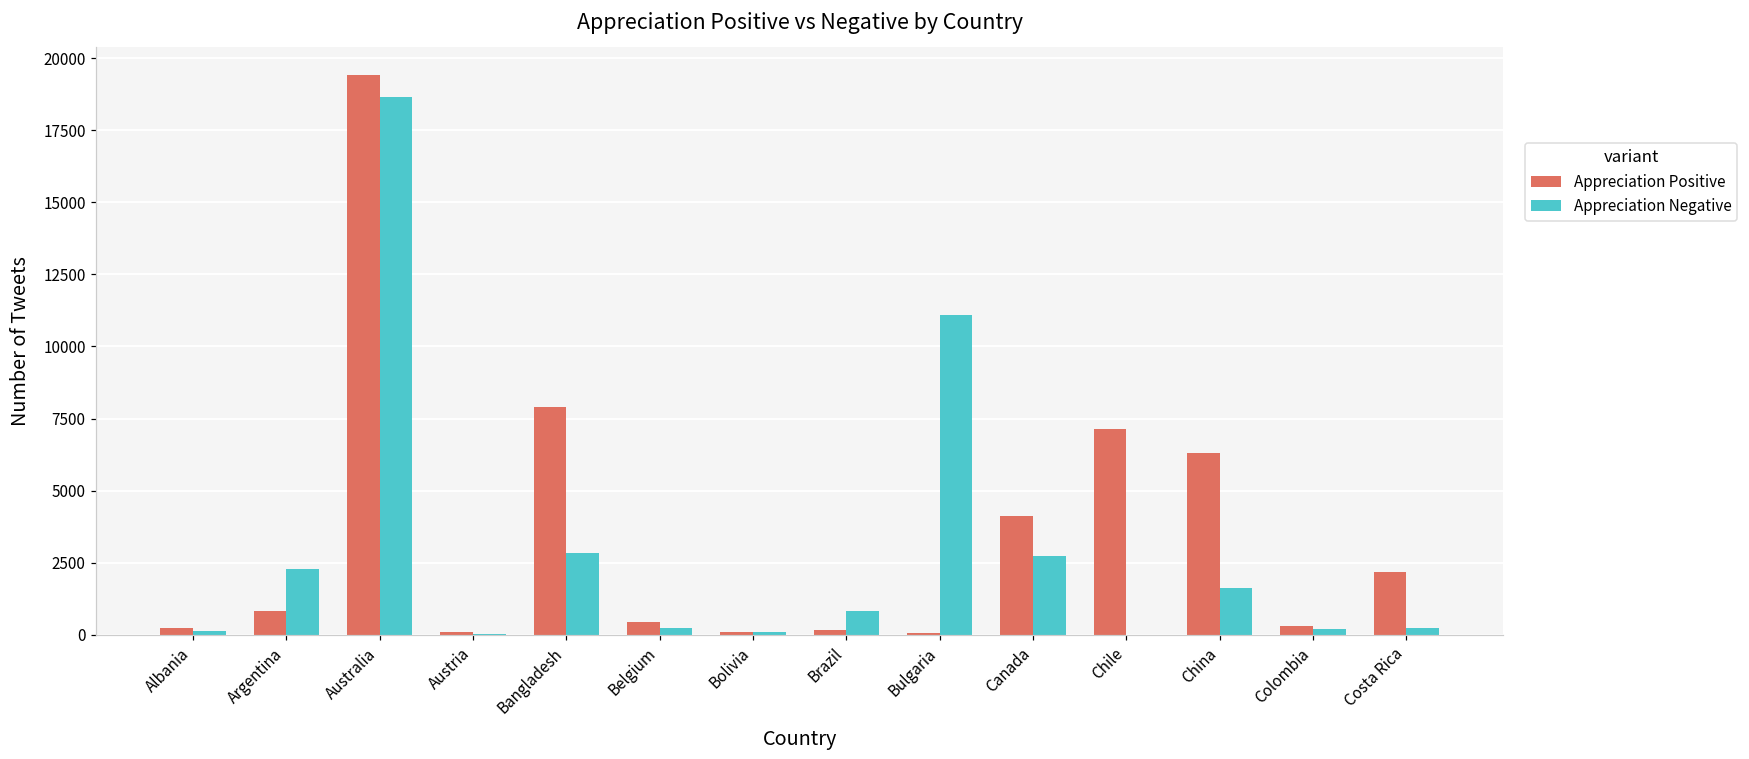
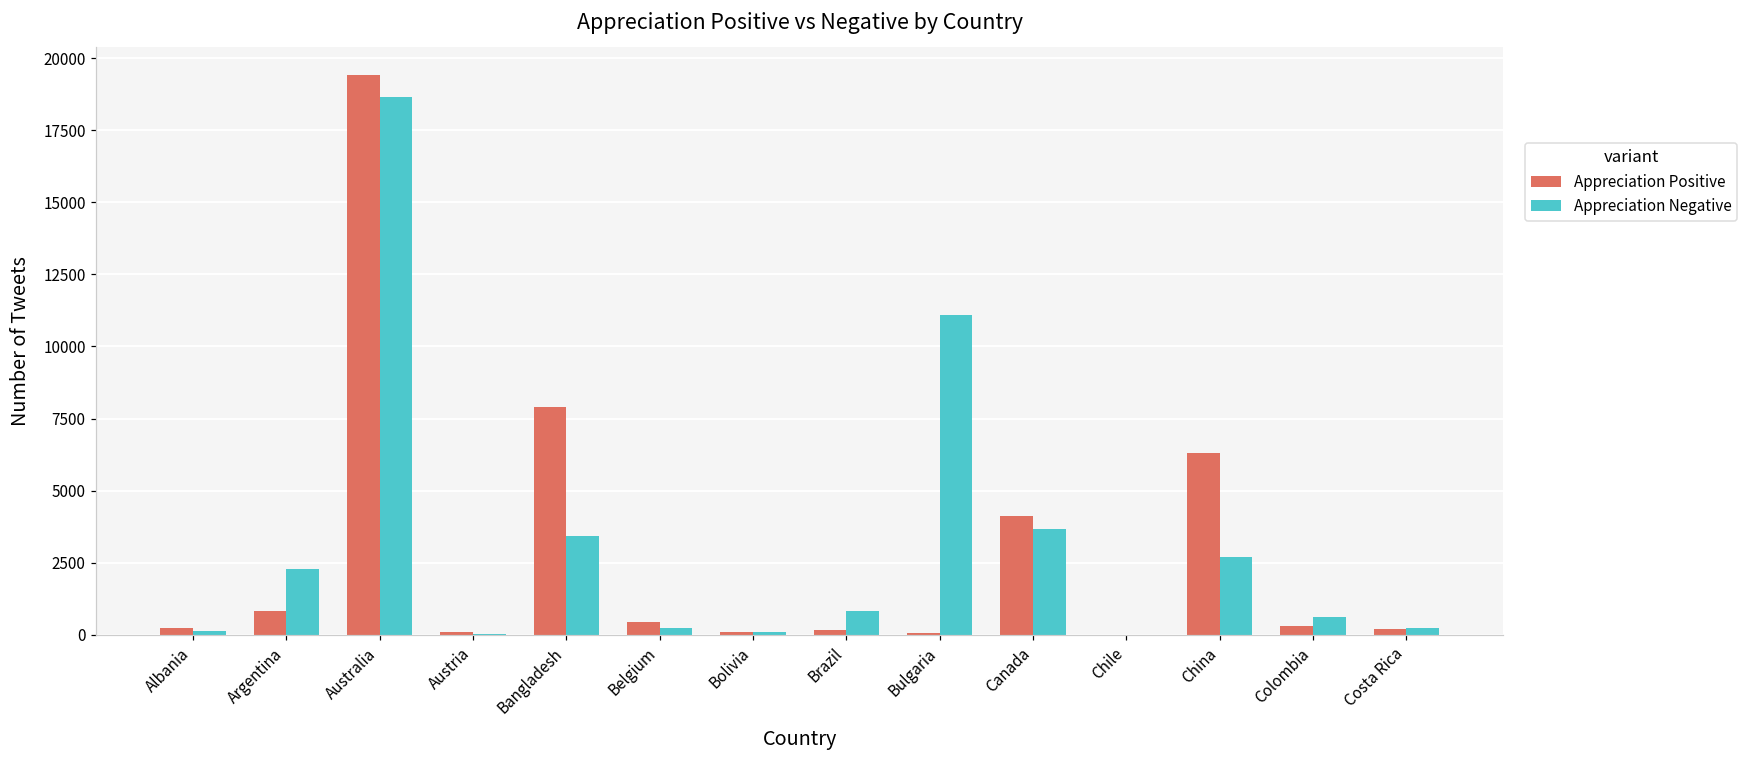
  {
    "Appreciation Positive": {
      "Albania": 200,
      "Argentina": 800,
      "Australia": 19400,
      "Bangladesh": 7900,
      "Belgium": 500,
      "Bolivia": 100,
      "Brazil": 200,
      "Canada": 4100,
-     "Chile": 7100,
+     "Chile": 0,
      "China": 6300,
      "Colombia": 300,
-     "Costa Rica": 2200
+     "Costa Rica": 200
    },
    "Appreciation Negative": {
      "Albania": 100,
      "Argentina": 2300,
      "Australia": 18600,
-     "Bangladesh": 2800,
+     "Bangladesh": 3400,
      "Belgium": 200,
      "Brazil": 800,
      "Bulgaria": 11100,
-     "Canada": 2800,
-     "China": 1600,
-     "Colombia": 200,
+     "Canada": 3700,
+     "China": 2700,
+     "Colombia": 600,
      "Costa Rica": 200
    }
  }
